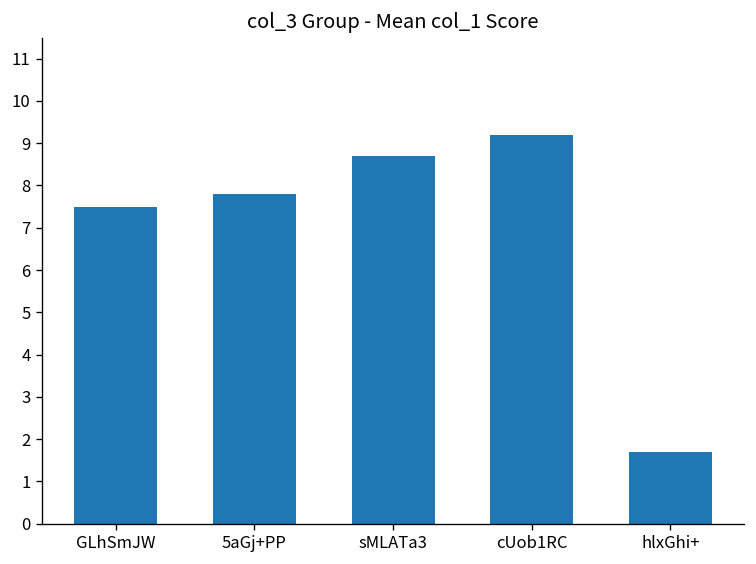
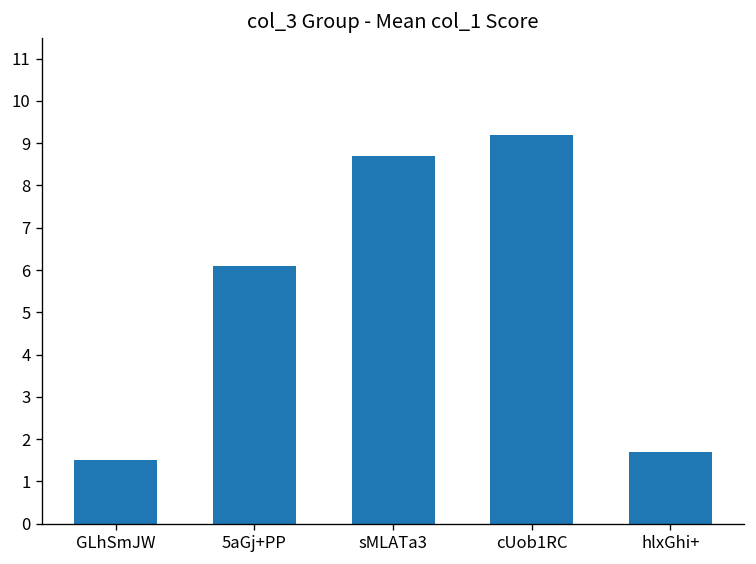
  {
-   "GLhSmJW": 7.5,
-   "5aGj+PP": 7.8,
+   "GLhSmJW": 1.5,
+   "5aGj+PP": 6.1,
    "sMLATa3": 8.7,
    "cUob1RC": 9.2,
    "hlxGhi+": 1.7
  }
